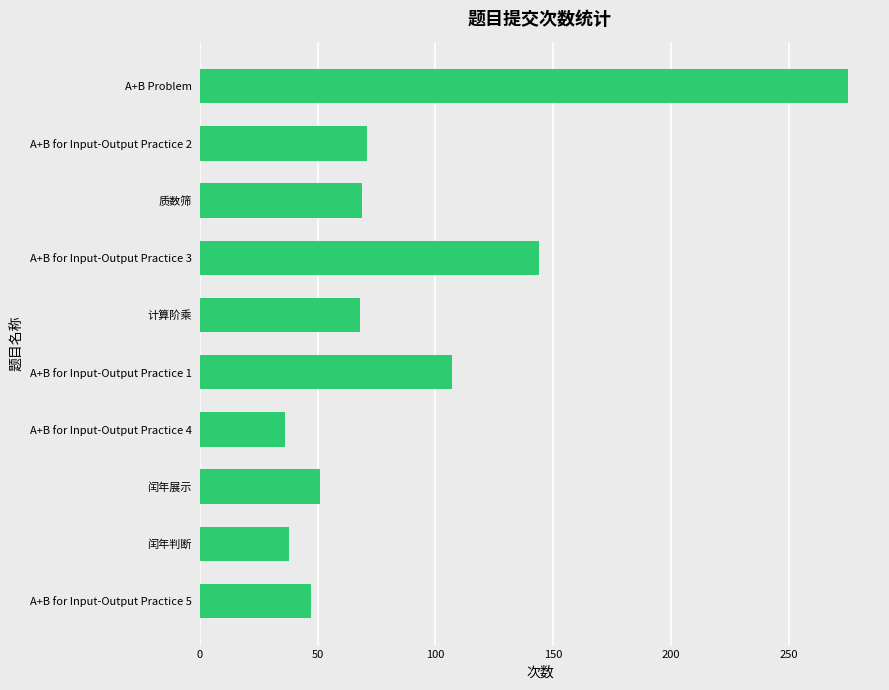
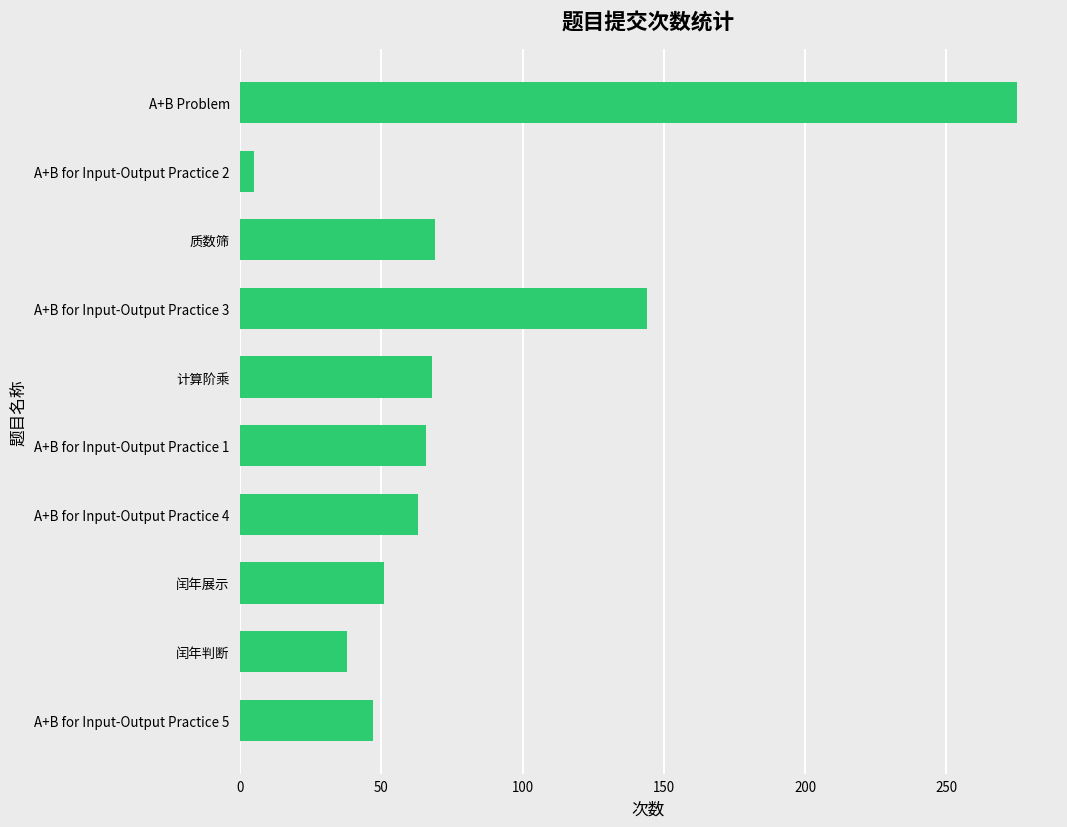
  {
    "A+B Problem": 275,
-   "A+B for Input-Output Practice 2": 71,
+   "A+B for Input-Output Practice 2": 5,
    "质数筛": 69,
    "A+B for Input-Output Practice 3": 144,
    "计算阶乘": 68,
-   "A+B for Input-Output Practice 1": 107,
-   "A+B for Input-Output Practice 4": 36,
+   "A+B for Input-Output Practice 1": 66,
+   "A+B for Input-Output Practice 4": 63,
    "闰年展示": 51,
    "闰年判断": 38,
    "A+B for Input-Output Practice 5": 47
  }
